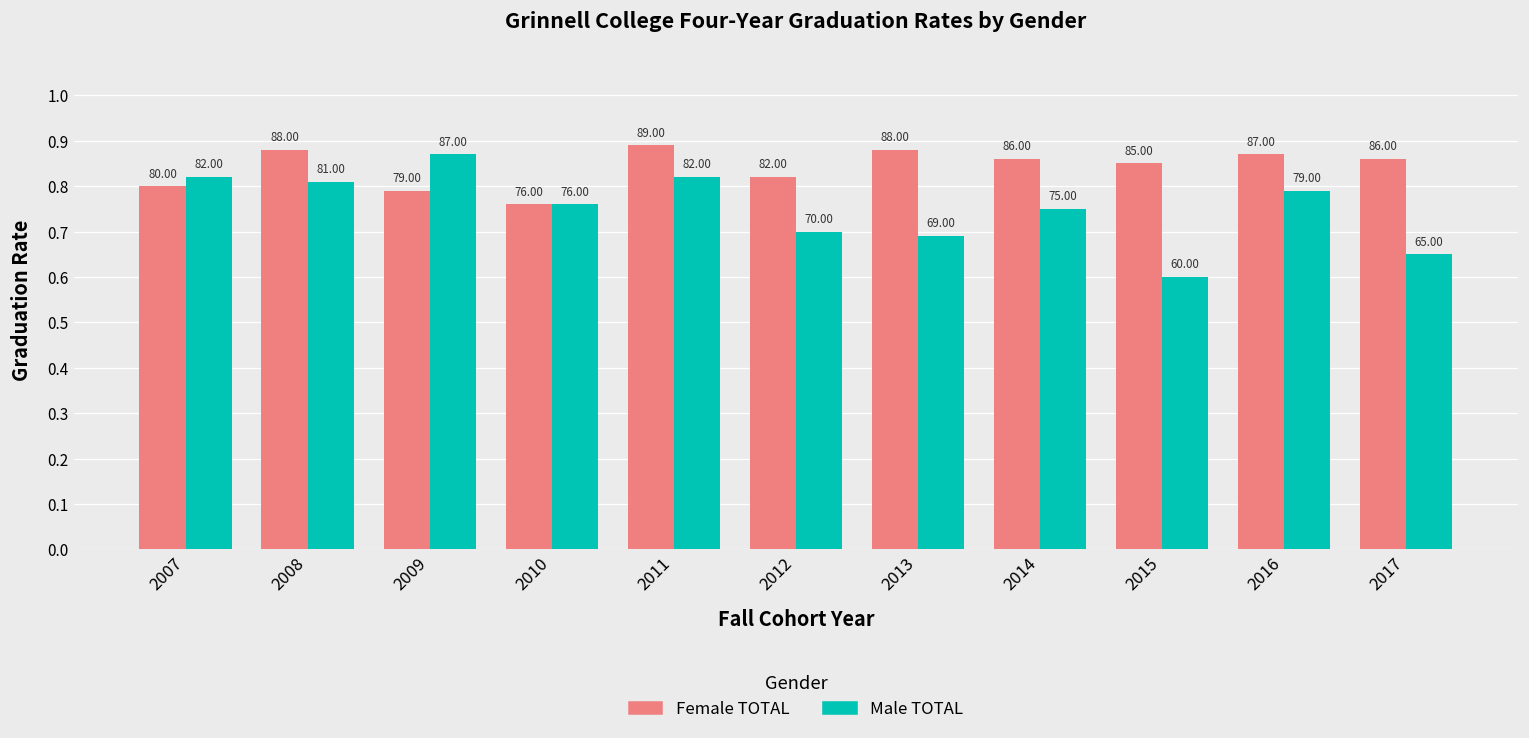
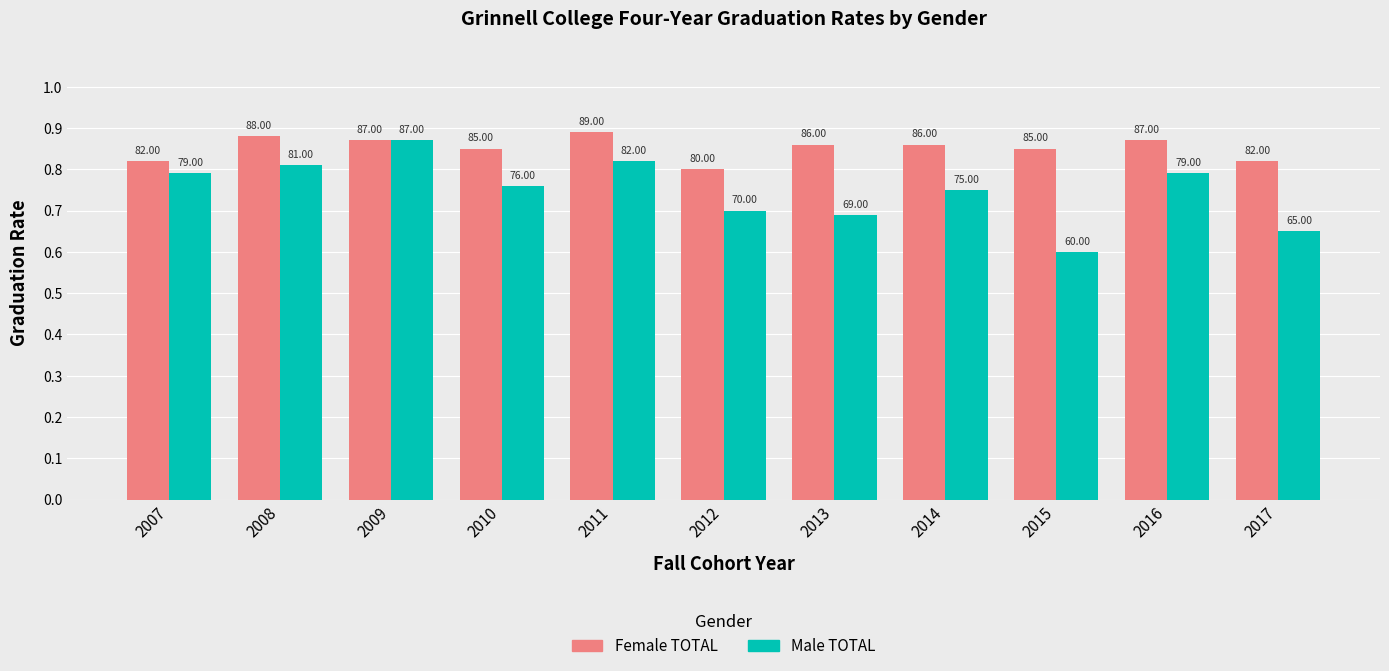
  {
    "Female TOTAL": {
-     "2007": 80.00,
-     "2009": 79.00,
-     "2010": 76.00,
-     "2012": 82.00,
-     "2013": 88.00,
-     "2017": 86.00
+     "2007": 82.00,
+     "2009": 87.00,
+     "2010": 85.00,
+     "2012": 80.00,
+     "2013": 86.00,
+     "2017": 82.00
    },
    "Male TOTAL": {
-     "2007": 82.00
+     "2007": 79.00
    }
  }
